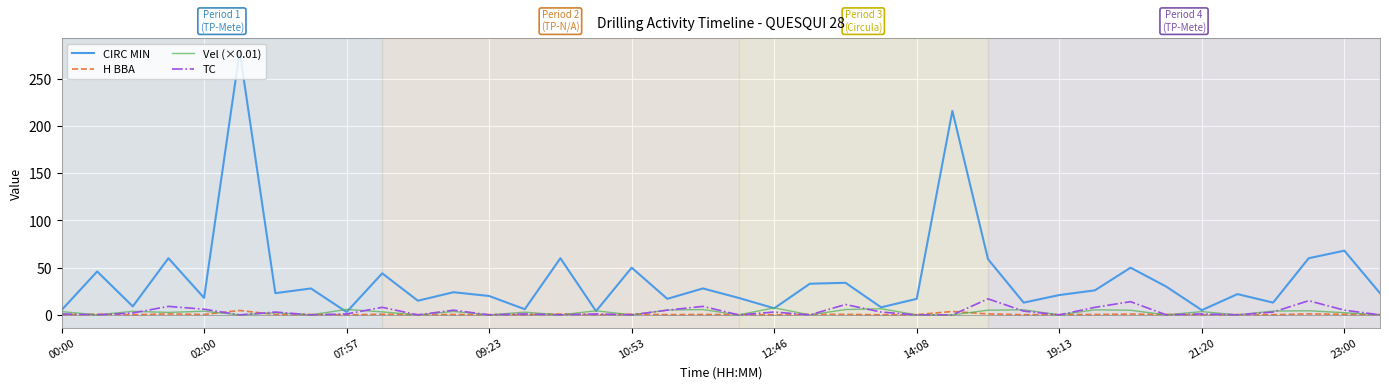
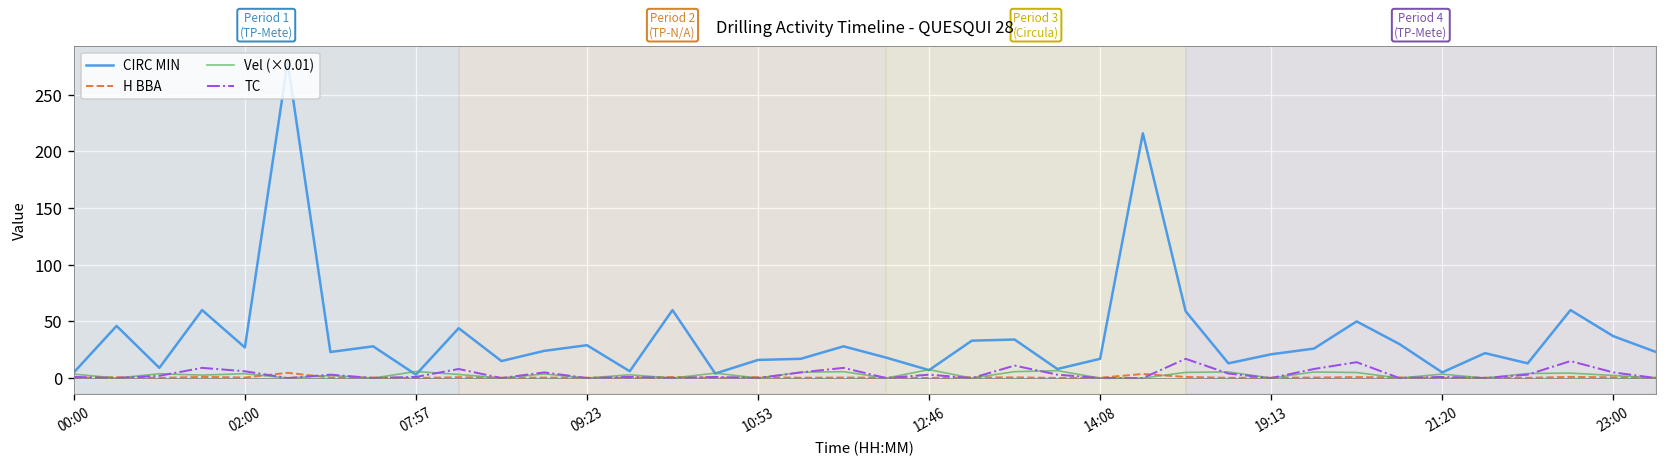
  {
    "CIRC MIN": {
-     "02:00": 20,
-     "09:23": 20,
-     "10:53": 50,
+     "02:00": 30,
+     "09:23": 30,
+     "10:53": 20,
      "14:08": 20,
      "19:13": 20,
-     "23:00": 70
+     "23:00": 40
    },
    "H BBA": {
      "02:00": 0,
      "12:46": 0
    },
    "Vel (×0.01)": {
      "07:57": 10
    },
    "TC": {
      "12:46": 0
    }
  }
